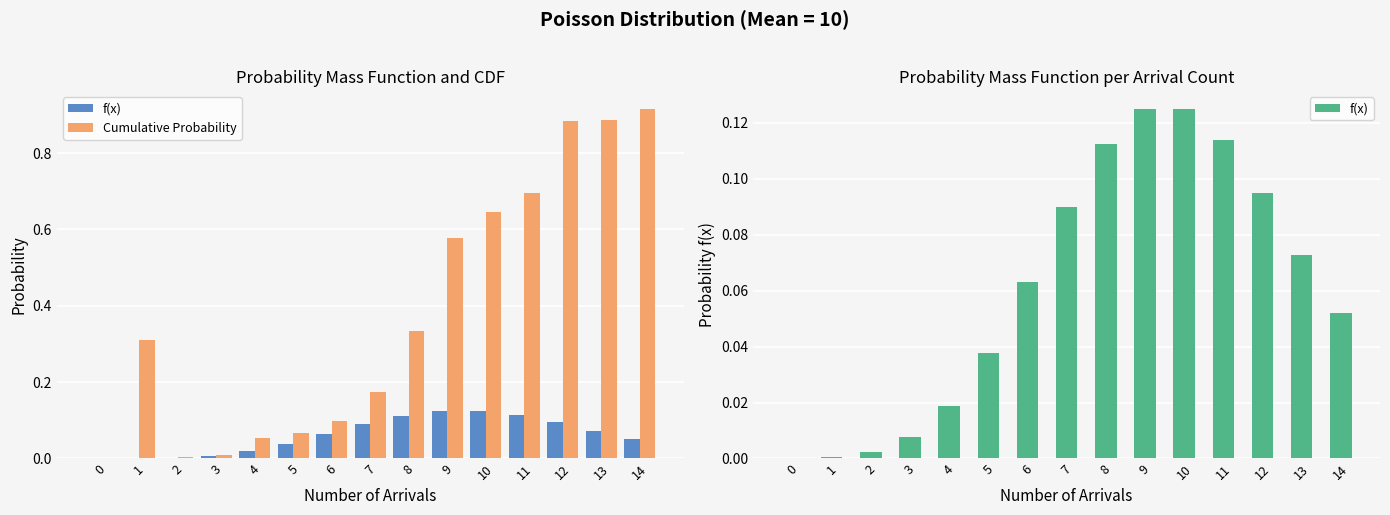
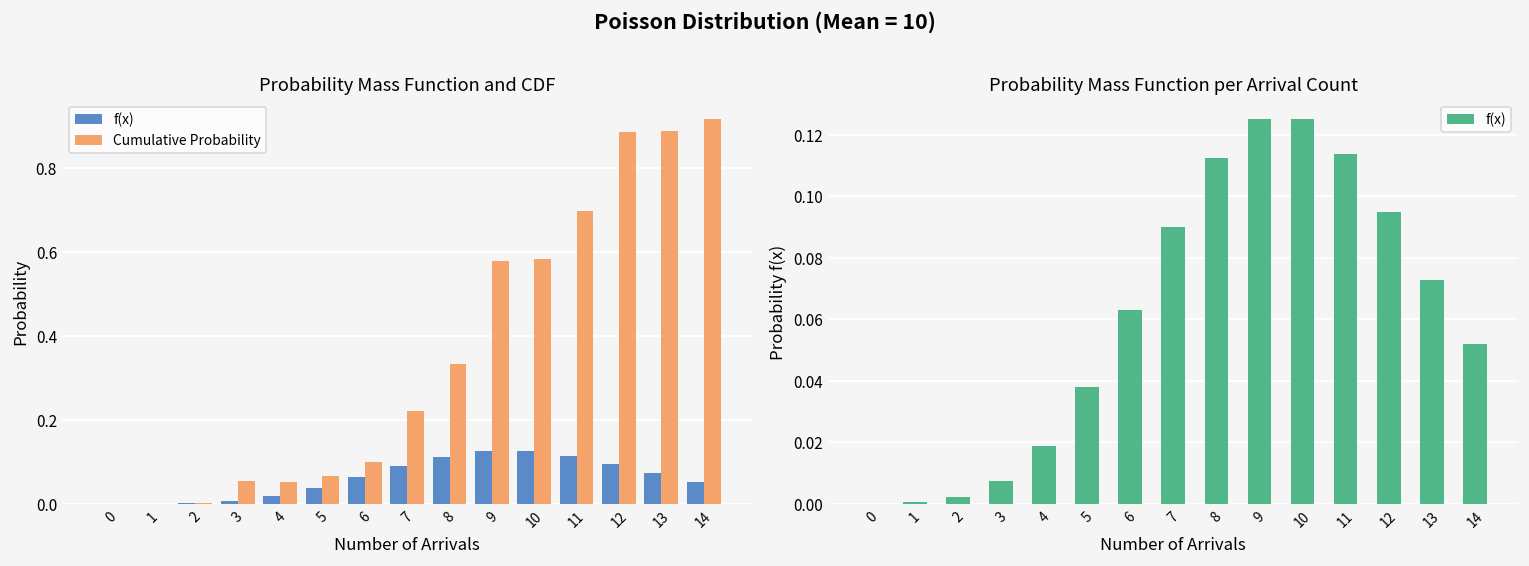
  {
    "Probability Mass Function and CDF": {
      "Cumulative Probability": {
-       "1": 0.31,
-       "3": 0.01,
+       "1": 0.00,
+       "3": 0.06,
        "4": 0.05,
        "5": 0.07,
        "6": 0.10,
-       "7": 0.17,
+       "7": 0.22,
        "8": 0.33,
        "9": 0.58,
-       "10": 0.65,
+       "10": 0.58,
        "11": 0.70,
        "12": 0.89,
        "13": 0.89,
        "14": 0.92
      }
    },
    "Probability Mass Function per Arrival Count": {
      "2": 0.002,
      "3": 0.008,
      "4": 0.019,
      "5": 0.038,
      "6": 0.063,
      "7": 0.090,
      "8": 0.113,
      "9": 0.125,
      "10": 0.125,
      "11": 0.114,
      "12": 0.095,
      "13": 0.073,
      "14": 0.052
    }
  }
